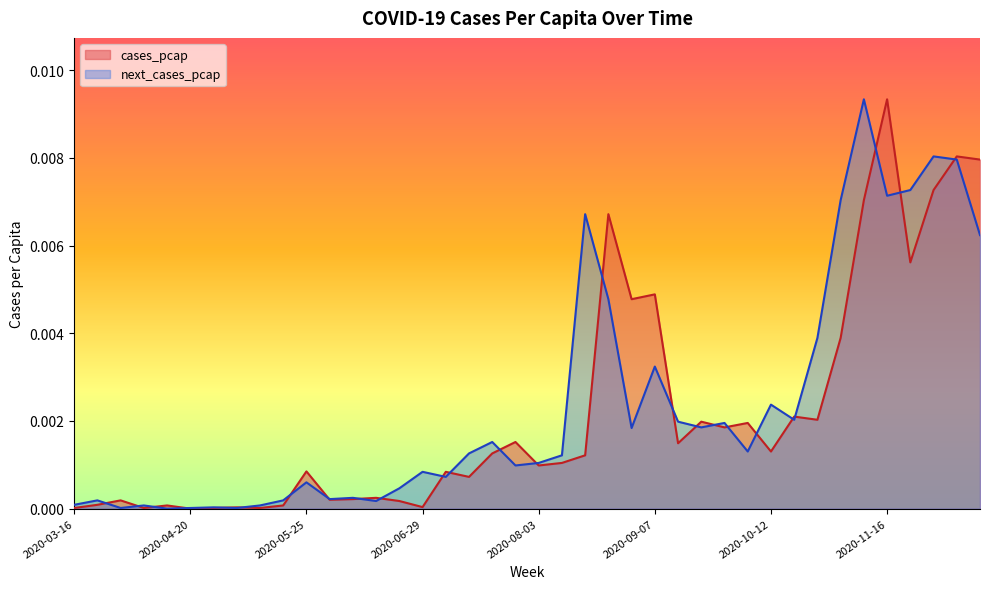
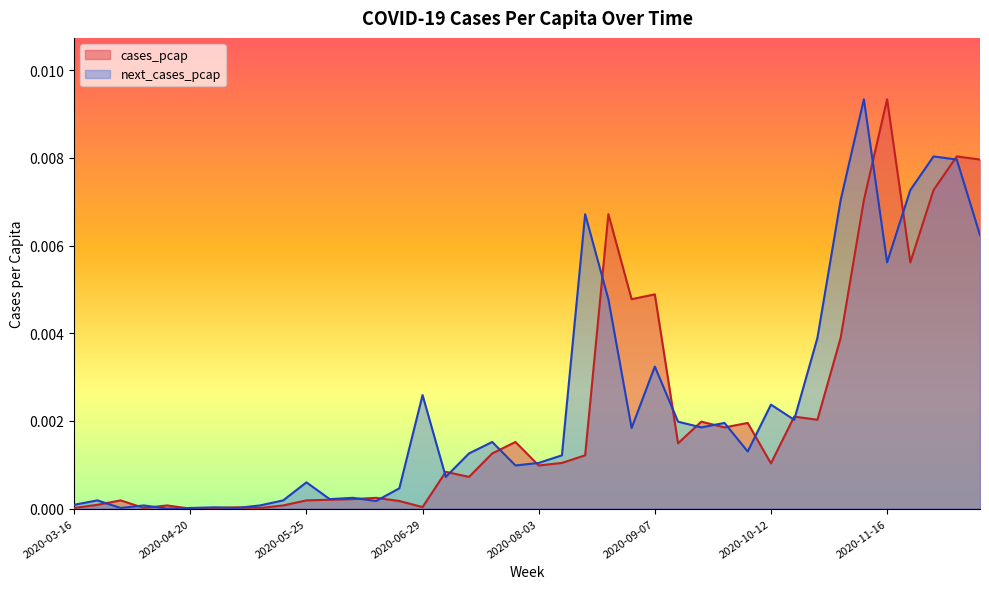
  {
    "cases_pcap": {
      "2020-03-16": 0.0000,
-     "2020-05-25": 0.0008,
+     "2020-05-25": 0.0002,
      "2020-06-29": 0.0000,
      "2020-08-03": 0.0010,
      "2020-09-07": 0.0049,
-     "2020-10-12": 0.0013,
+     "2020-10-12": 0.0010,
      "2020-11-16": 0.0093
    },
    "next_cases_pcap": {
      "2020-03-16": 0.0001,
      "2020-05-25": 0.0006,
-     "2020-06-29": 0.0008,
+     "2020-06-29": 0.0026,
      "2020-08-03": 0.0010,
      "2020-09-07": 0.0032,
      "2020-10-12": 0.0024,
-     "2020-11-16": 0.0071
+     "2020-11-16": 0.0056
    }
  }
